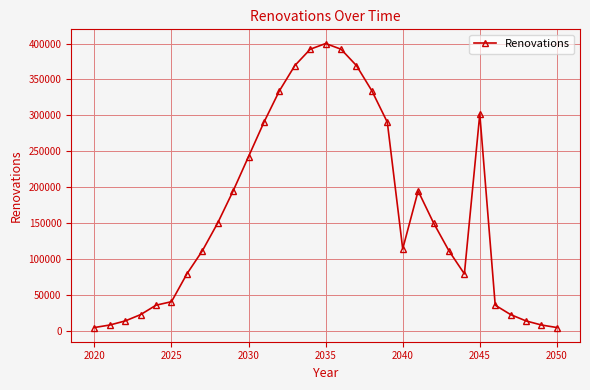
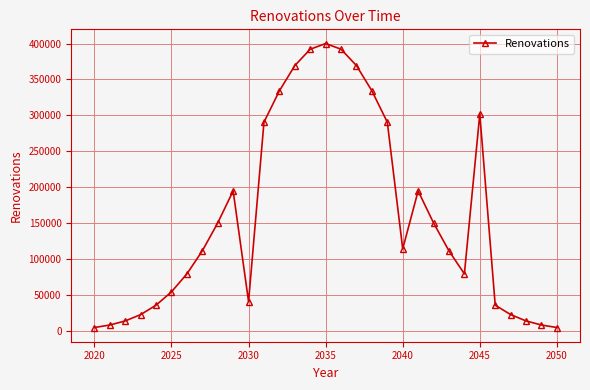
  {
    "2020": 0,
-   "2025": 40000,
-   "2030": 240000,
+   "2025": 50000,
+   "2030": 40000,
    "2035": 400000,
    "2040": 110000,
    "2045": 300000,
    "2050": 0
  }
